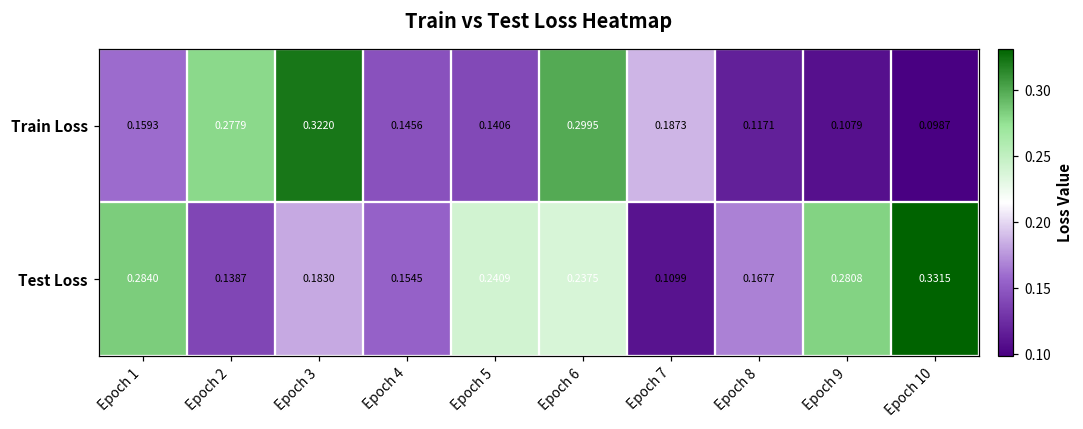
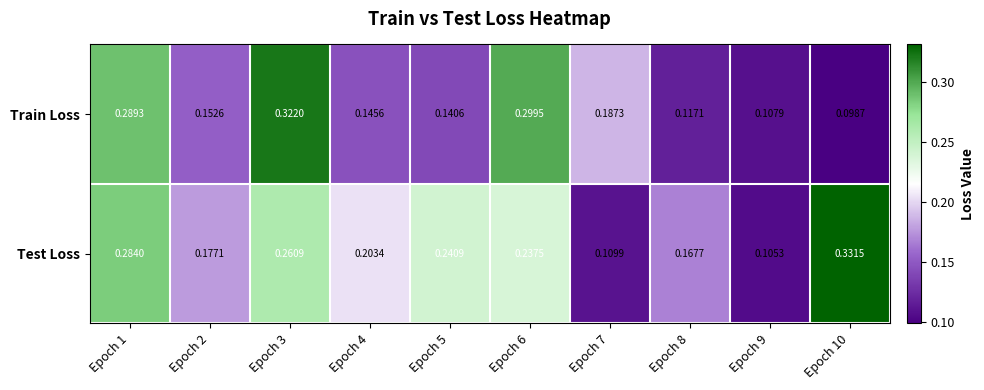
  {
    "Train Loss": {
-     "Epoch 1": 0.1593,
-     "Epoch 2": 0.2779,
+     "Epoch 1": 0.2893,
+     "Epoch 2": 0.1526,
      "Epoch 3": 0.3220,
      "Epoch 4": 0.1456,
      "Epoch 5": 0.1406,
      "Epoch 6": 0.2995,
      "Epoch 7": 0.1873,
      "Epoch 8": 0.1171,
      "Epoch 9": 0.1079,
      "Epoch 10": 0.0987
    },
    "Test Loss": {
      "Epoch 1": 0.2840,
-     "Epoch 2": 0.1387,
-     "Epoch 3": 0.1830,
-     "Epoch 4": 0.1545,
+     "Epoch 2": 0.1771,
+     "Epoch 3": 0.2609,
+     "Epoch 4": 0.2034,
      "Epoch 7": 0.1099,
      "Epoch 8": 0.1677,
-     "Epoch 9": 0.2808,
+     "Epoch 9": 0.1053,
      "Epoch 10": 0.3315
    }
  }
